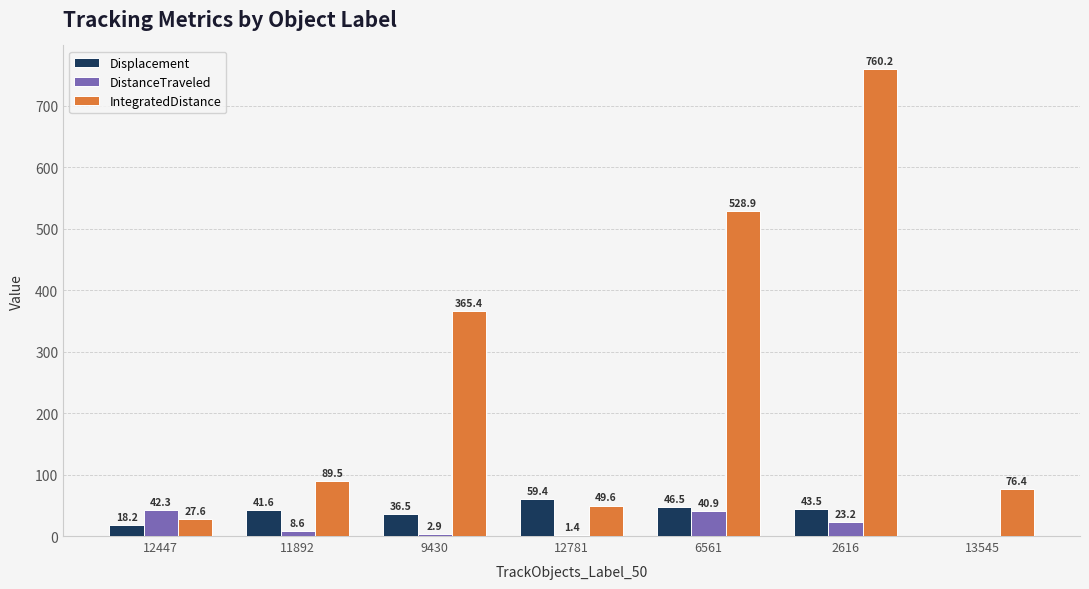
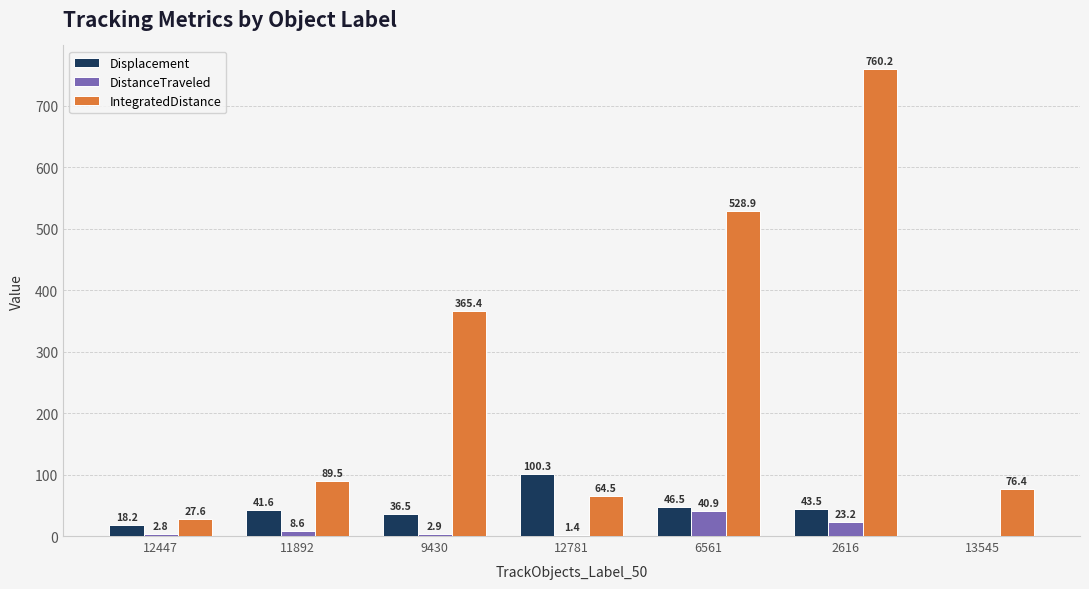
  {
    "Displacement": {
      "12447": 18.2,
      "11892": 41.6,
      "9430": 36.5,
-     "12781": 59.4,
+     "12781": 100.3,
      "6561": 46.5,
      "2616": 43.5
    },
    "DistanceTraveled": {
-     "12447": 42.3,
+     "12447": 2.8,
      "11892": 8.6,
      "9430": 2.9,
      "12781": 1.4,
      "6561": 40.9,
      "2616": 23.2
    },
    "IntegratedDistance": {
      "12447": 27.6,
      "11892": 89.5,
      "9430": 365.4,
-     "12781": 49.6,
+     "12781": 64.5,
      "6561": 528.9,
      "2616": 760.2,
      "13545": 76.4
    }
  }
